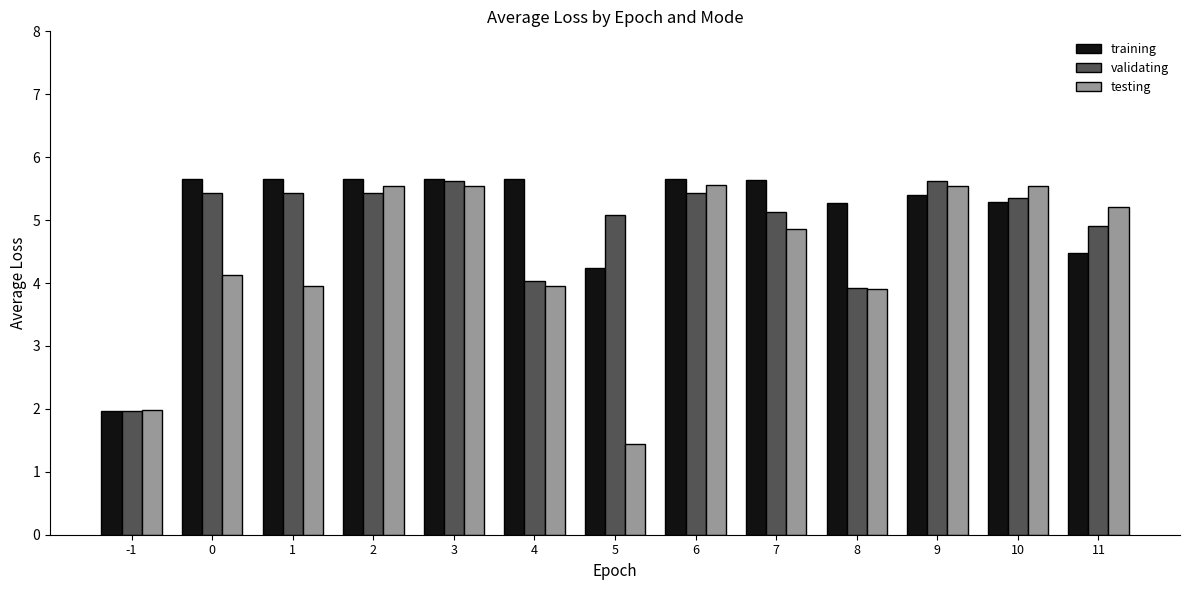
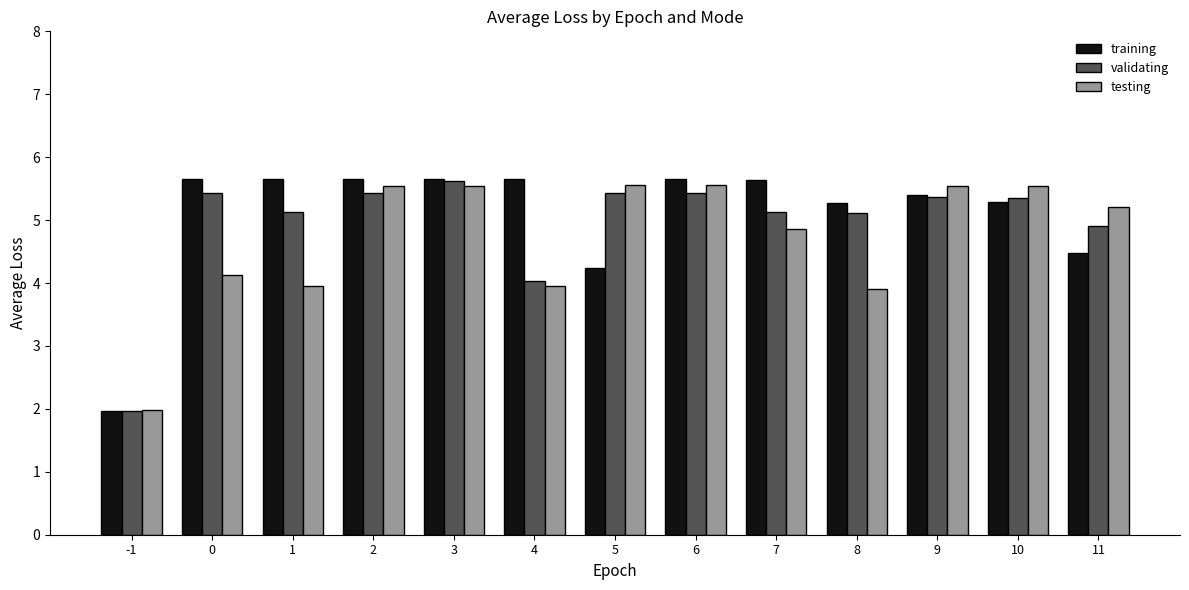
  {
    "training": {
      "-1": 2.0,
      "0": 5.7,
      "1": 5.7,
      "2": 5.7,
      "3": 5.7,
      "4": 5.7,
      "5": 4.2,
      "6": 5.7,
      "7": 5.6,
      "8": 5.3,
      "9": 5.4,
      "10": 5.3,
      "11": 4.5
    },
    "validating": {
      "-1": 2.0,
      "0": 5.4,
-     "1": 5.4,
+     "1": 5.1,
      "2": 5.4,
      "3": 5.6,
      "4": 4.0,
-     "5": 5.1,
+     "5": 5.4,
      "6": 5.4,
      "7": 5.1,
-     "8": 3.9,
-     "9": 5.6,
+     "8": 5.1,
+     "9": 5.4,
      "10": 5.4,
      "11": 4.9
    },
    "testing": {
      "-1": 2.0,
      "0": 4.1,
      "1": 4.0,
      "2": 5.5,
      "3": 5.5,
      "4": 4.0,
-     "5": 1.4,
+     "5": 5.6,
      "6": 5.6,
      "7": 4.9,
      "8": 3.9,
      "9": 5.5,
      "10": 5.5,
      "11": 5.2
    }
  }
